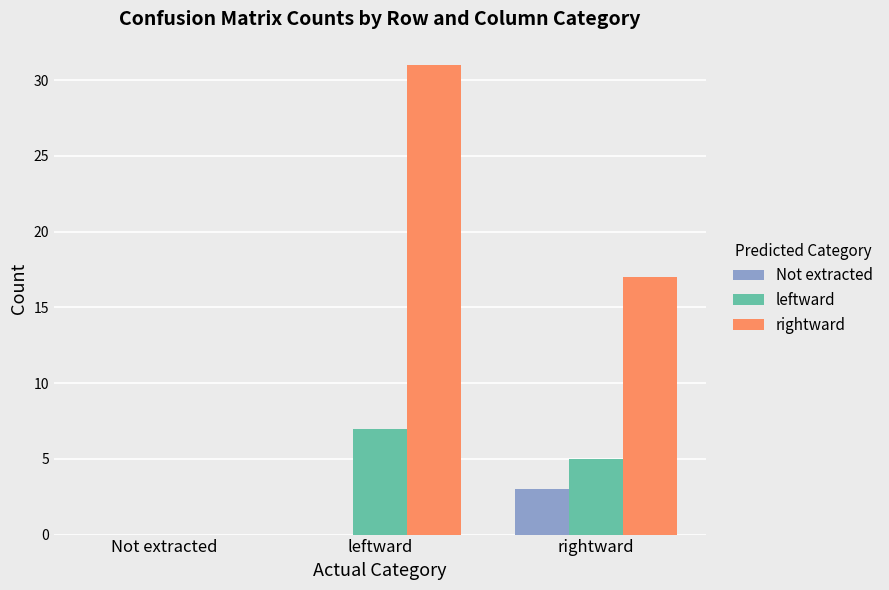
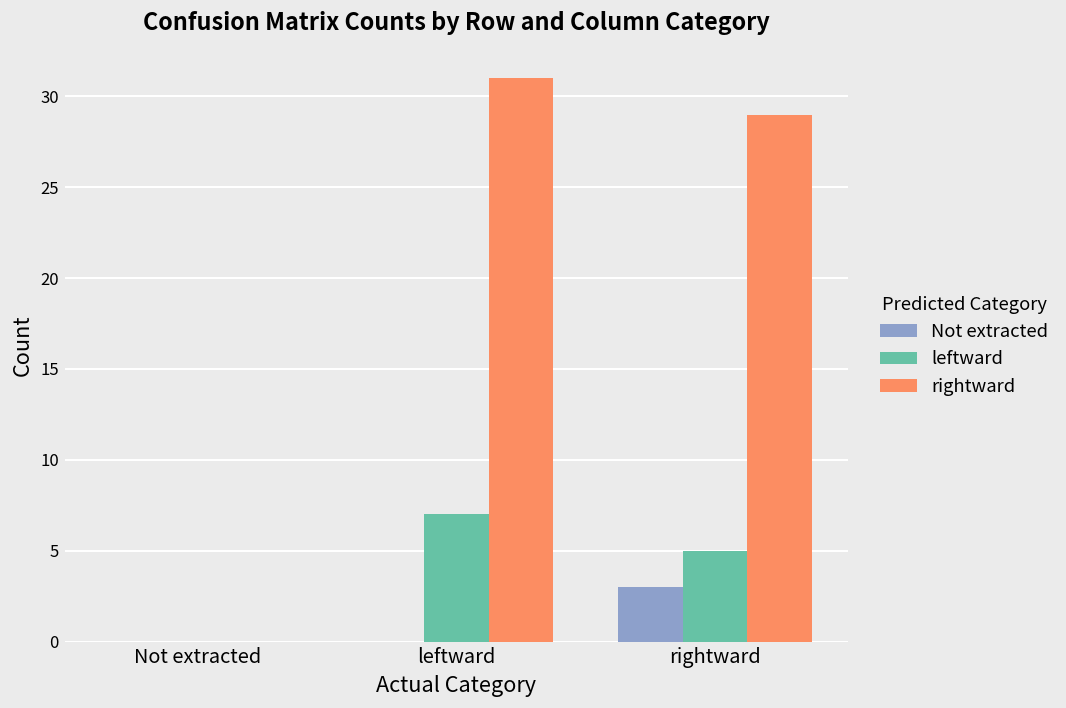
  {
    "Not extracted": {
      "Not extracted": 0,
      "leftward": 0,
      "rightward": 3
    },
    "leftward": {
      "Not extracted": 0,
      "leftward": 7,
      "rightward": 5
    },
    "rightward": {
      "Not extracted": 0,
      "leftward": 31,
-     "rightward": 17
+     "rightward": 29
    }
  }
